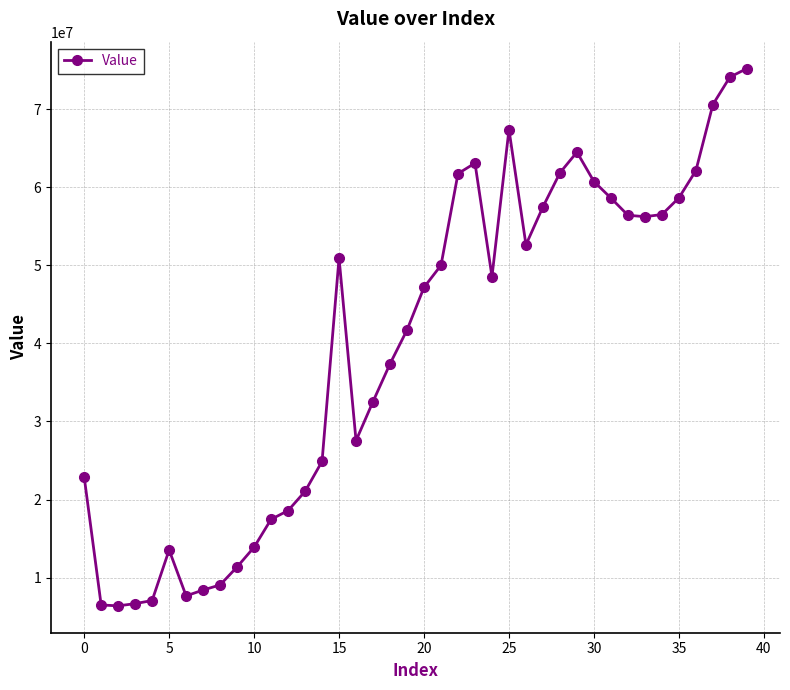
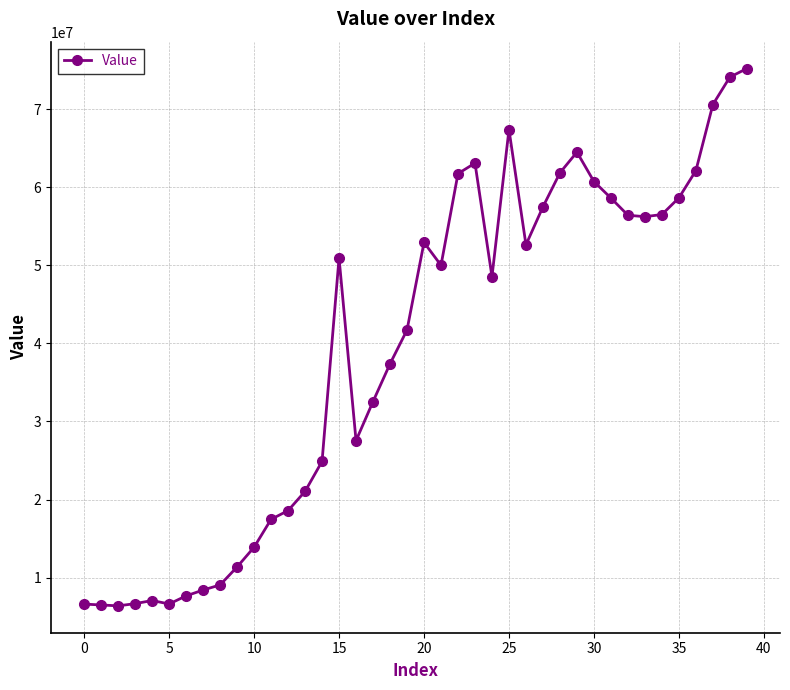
  {
-   "0": 23000000,
-   "5": 14000000,
+   "0": 7000000,
+   "5": 7000000,
    "10": 14000000,
    "15": 51000000,
-   "20": 47000000,
+   "20": 53000000,
    "25": 67000000,
    "30": 61000000,
    "35": 59000000
  }
